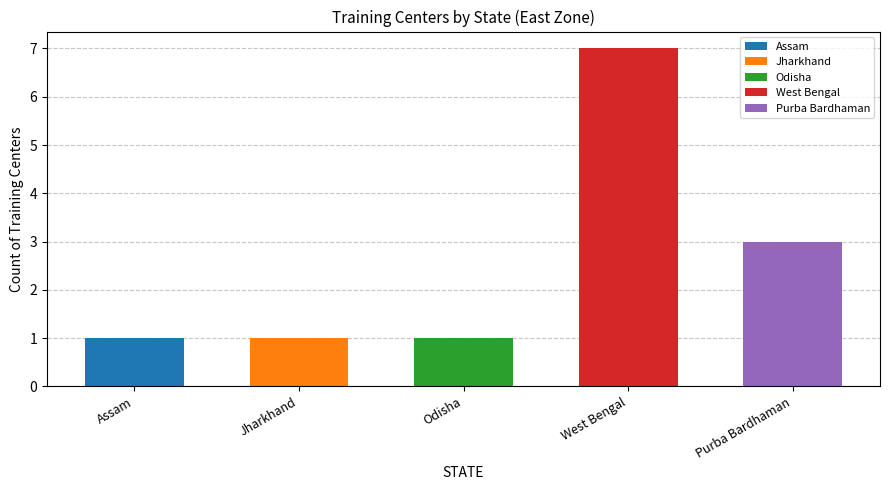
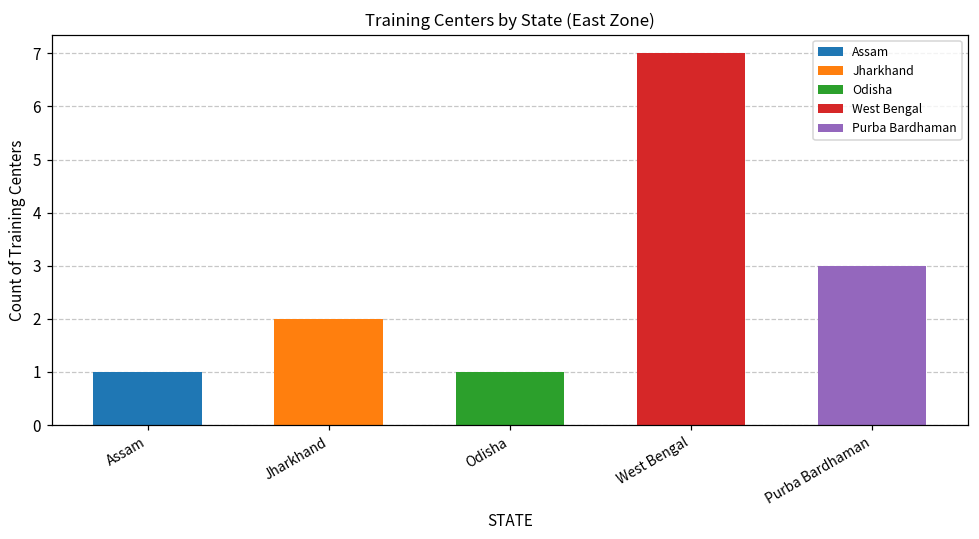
  {
    "Assam": 1,
-   "Jharkhand": 1,
+   "Jharkhand": 2,
    "Odisha": 1,
    "West Bengal": 7,
    "Purba Bardhaman": 3
  }
